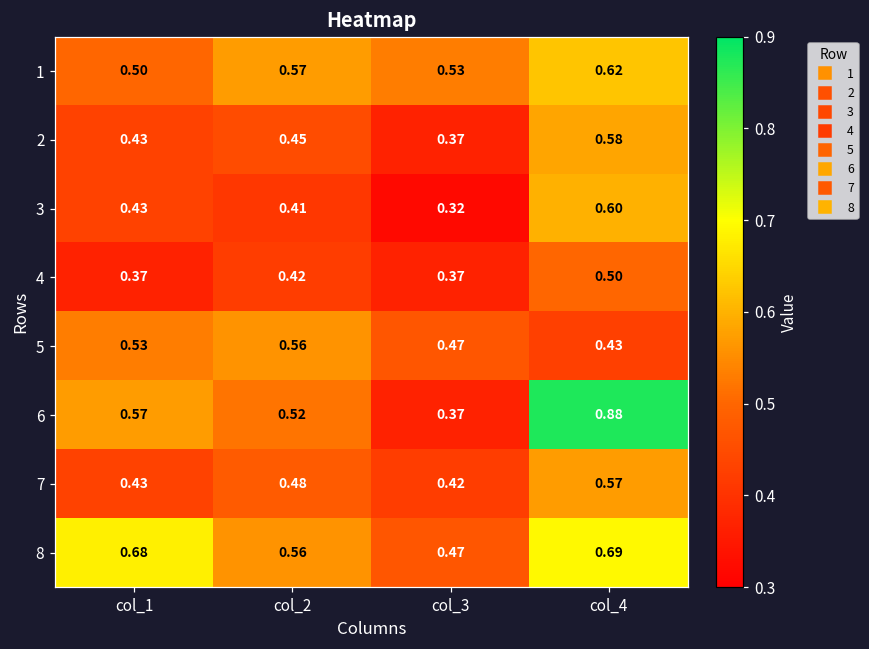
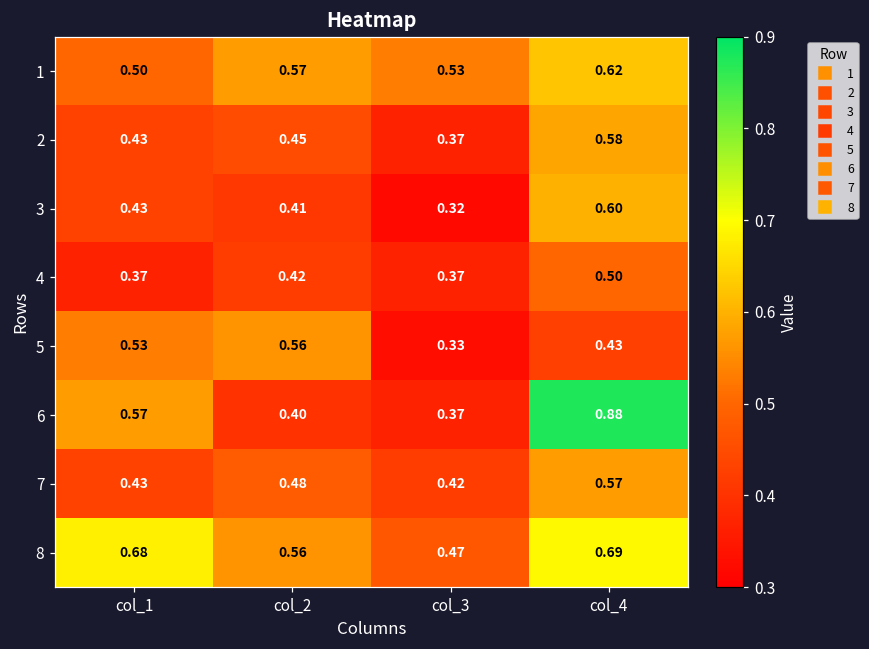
  {
    "1": {
      "col_1": 0.50,
      "col_2": 0.57,
      "col_3": 0.53,
      "col_4": 0.62
    },
    "2": {
      "col_1": 0.43,
      "col_2": 0.45,
      "col_3": 0.37,
      "col_4": 0.58
    },
    "3": {
      "col_1": 0.43,
      "col_2": 0.41,
      "col_3": 0.32,
      "col_4": 0.60
    },
    "4": {
      "col_1": 0.37,
      "col_2": 0.42,
      "col_3": 0.37,
      "col_4": 0.50
    },
    "5": {
      "col_1": 0.53,
      "col_2": 0.56,
-     "col_3": 0.47,
+     "col_3": 0.33,
      "col_4": 0.43
    },
    "6": {
      "col_1": 0.57,
-     "col_2": 0.52,
+     "col_2": 0.40,
      "col_3": 0.37,
      "col_4": 0.88
    },
    "7": {
      "col_1": 0.43,
      "col_2": 0.48,
      "col_3": 0.42,
      "col_4": 0.57
    },
    "8": {
      "col_1": 0.68,
      "col_2": 0.56,
      "col_3": 0.47,
      "col_4": 0.69
    }
  }
